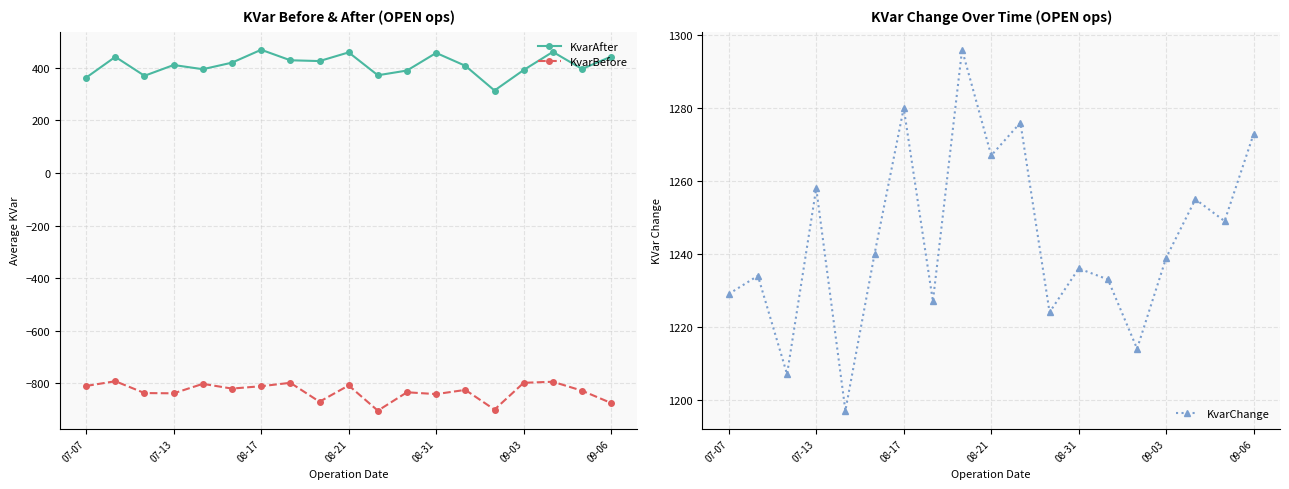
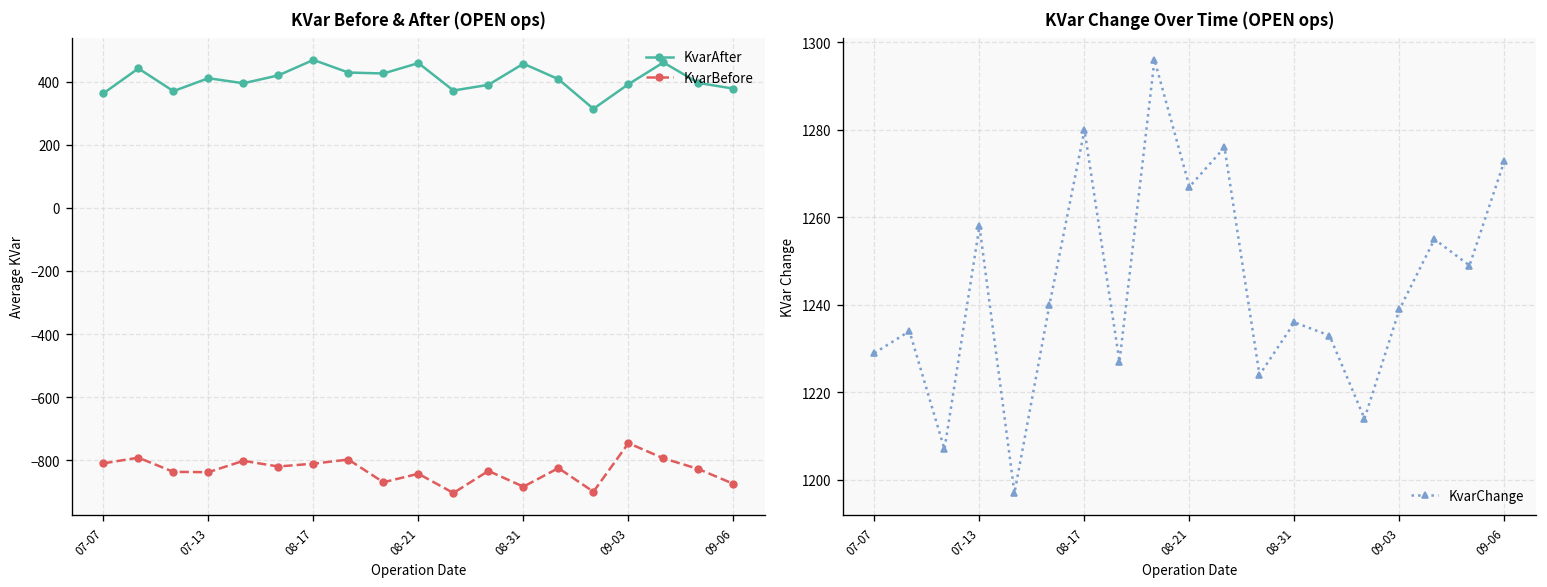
  {
    "KVar Before & After (OPEN ops)": {
      "KvarAfter": {
        "07-07": 360,
        "07-13": 410,
        "08-17": 470,
        "08-21": 460,
        "08-31": 460,
        "09-03": 390,
-       "09-06": 440
+       "09-06": 380
      },
      "KvarBefore": {
        "07-07": -810,
        "07-13": -840,
        "08-17": -810,
-       "08-21": -810,
-       "08-31": -840,
-       "09-03": -800,
+       "08-21": -840,
+       "08-31": -880,
+       "09-03": -750,
        "09-06": -880
      }
    },
    "KVar Change Over Time (OPEN ops)": {
      "07-07": 1229,
      "07-13": 1258,
      "08-17": 1280,
      "08-21": 1267,
      "08-31": 1236,
      "09-03": 1239,
      "09-06": 1273
    }
  }
